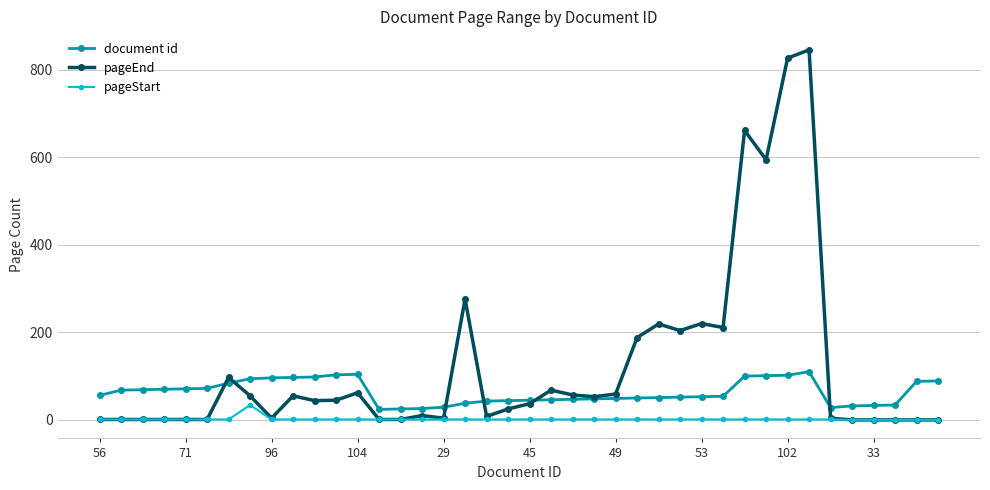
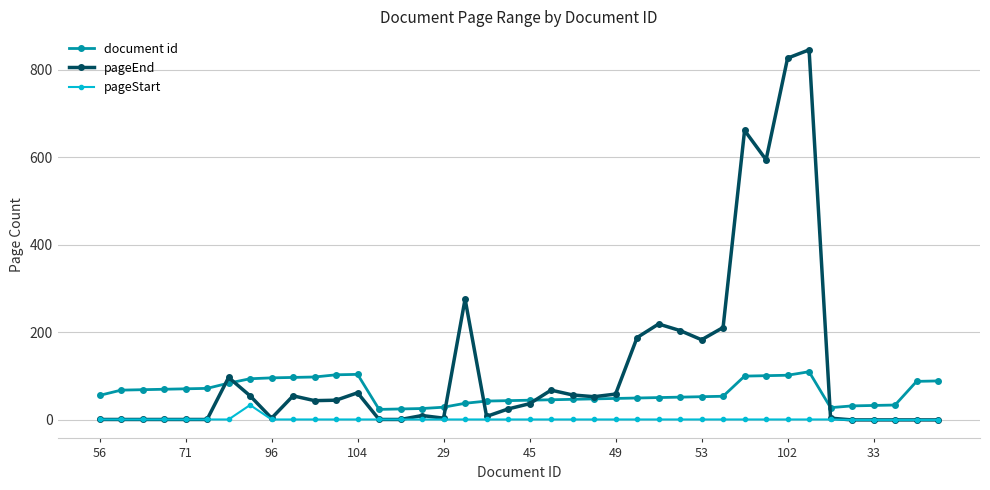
  {
    "pageEnd": {
      "104": 60,
      "45": 40,
      "49": 60,
-     "53": 220,
+     "53": 180,
      "102": 830
    }
  }
